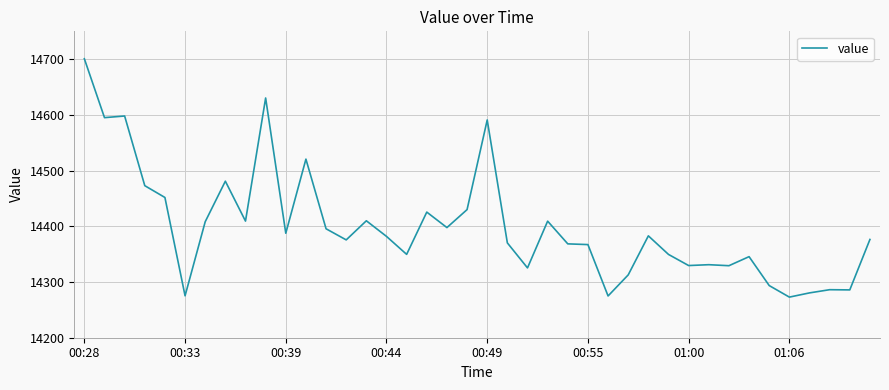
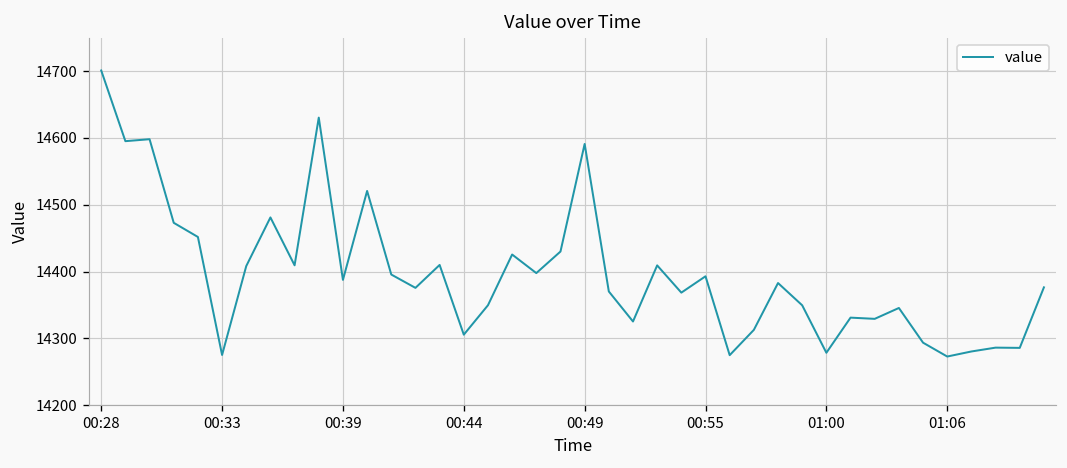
  {
    "00:28": 14700,
    "00:33": 14280,
    "00:39": 14390,
-   "00:44": 14380,
+   "00:44": 14310,
    "00:49": 14590,
-   "00:55": 14370,
-   "01:00": 14330,
+   "00:55": 14390,
+   "01:00": 14280,
    "01:06": 14270
  }
